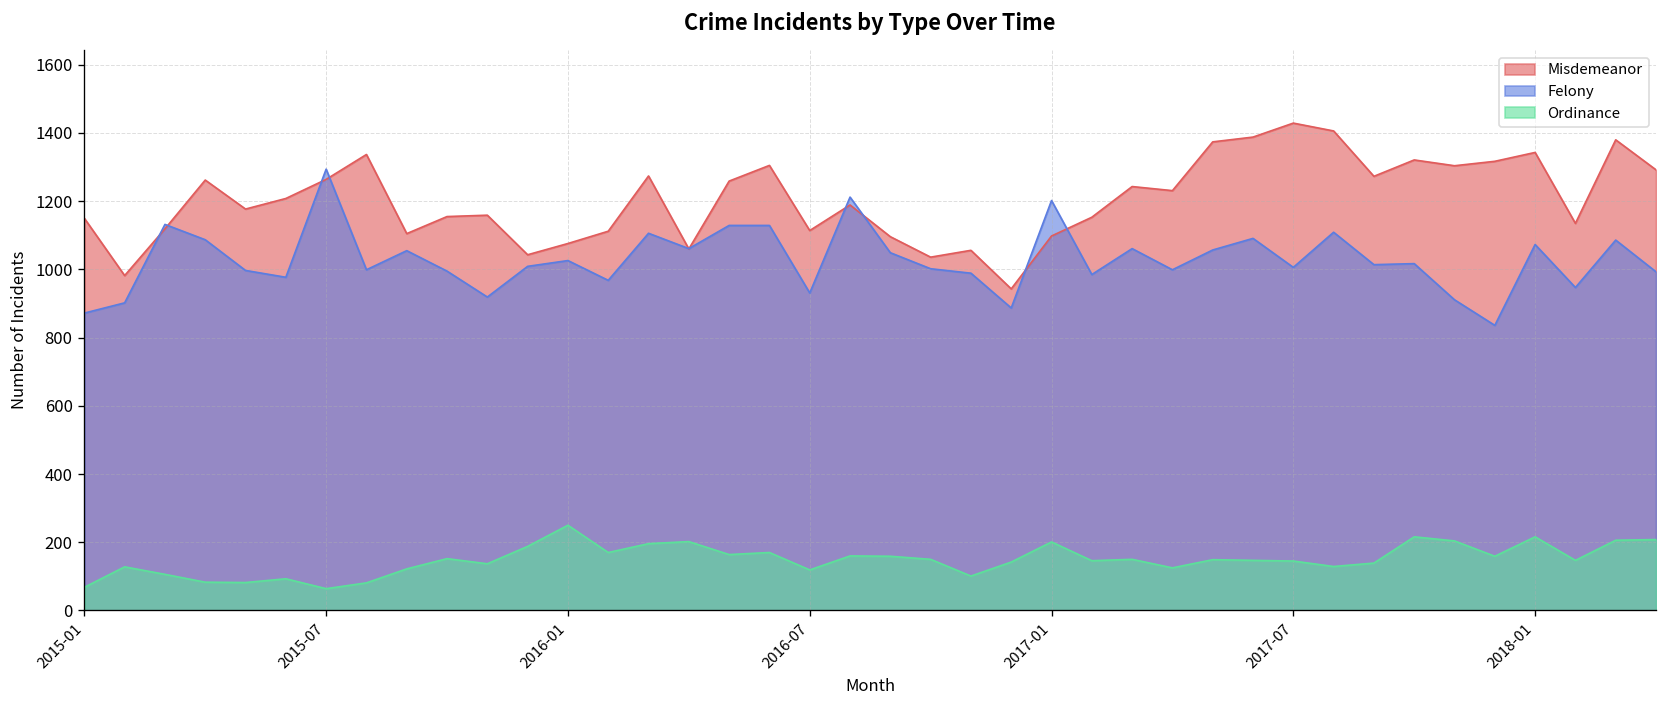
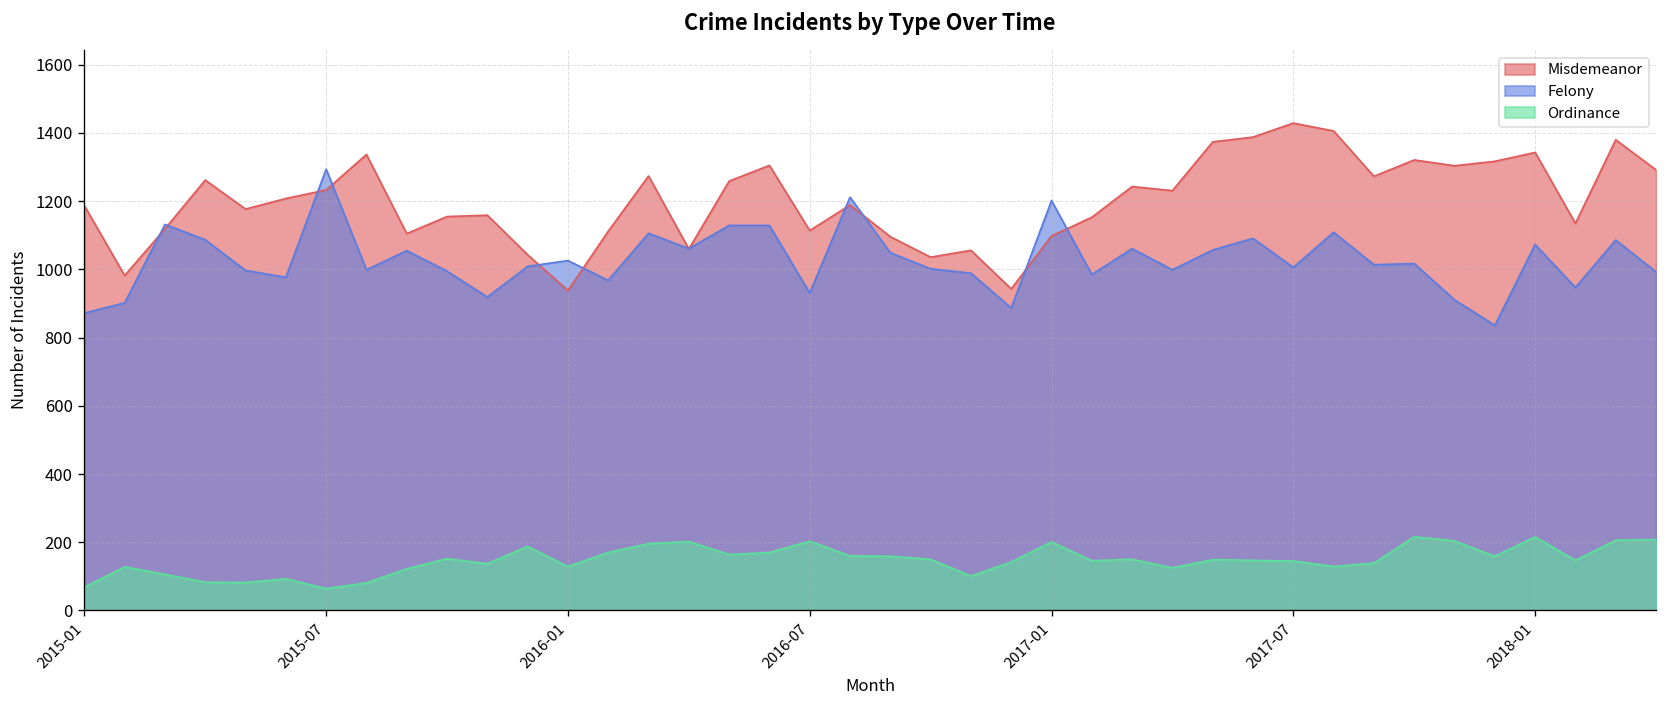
  {
    "Misdemeanor": {
-     "2015-01": 1150,
-     "2015-07": 1260,
-     "2016-01": 1080,
+     "2015-01": 1190,
+     "2015-07": 1230,
+     "2016-01": 940,
      "2016-07": 1110,
      "2017-01": 1100,
      "2017-07": 1430,
      "2018-01": 1340
    },
    "Felony": {
      "2015-01": 870,
      "2015-07": 1290,
      "2016-01": 1030,
      "2016-07": 930,
      "2017-01": 1200,
      "2017-07": 1010,
      "2018-01": 1070
    },
    "Ordinance": {
      "2015-01": 70,
      "2015-07": 60,
-     "2016-01": 250,
-     "2016-07": 120,
+     "2016-01": 130,
+     "2016-07": 200,
      "2017-01": 200,
      "2017-07": 150,
      "2018-01": 220
    }
  }
